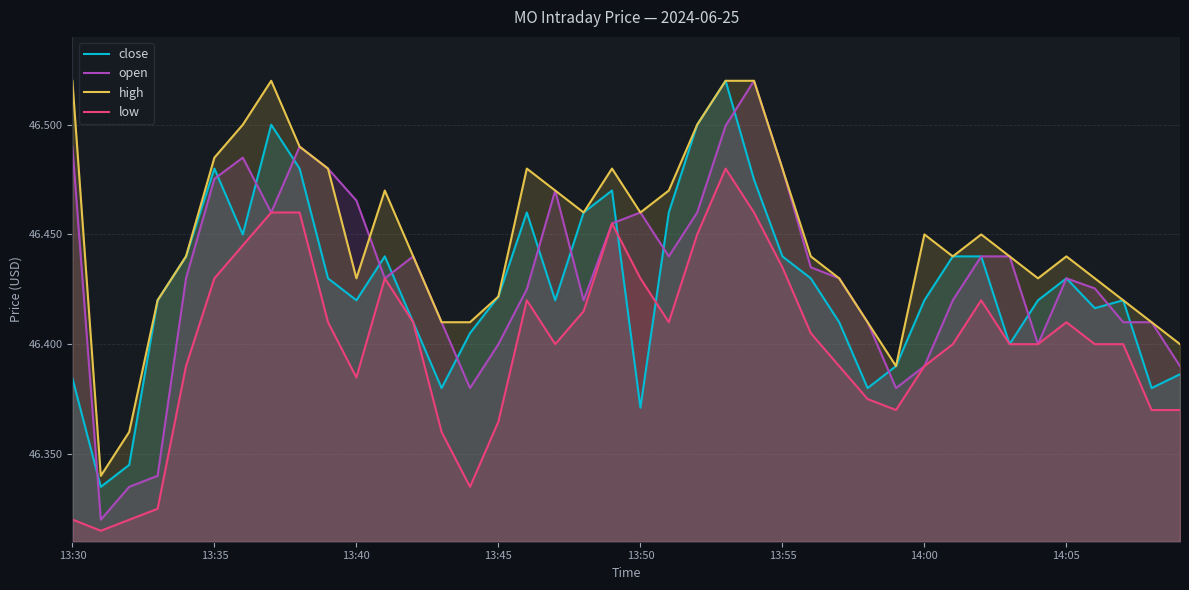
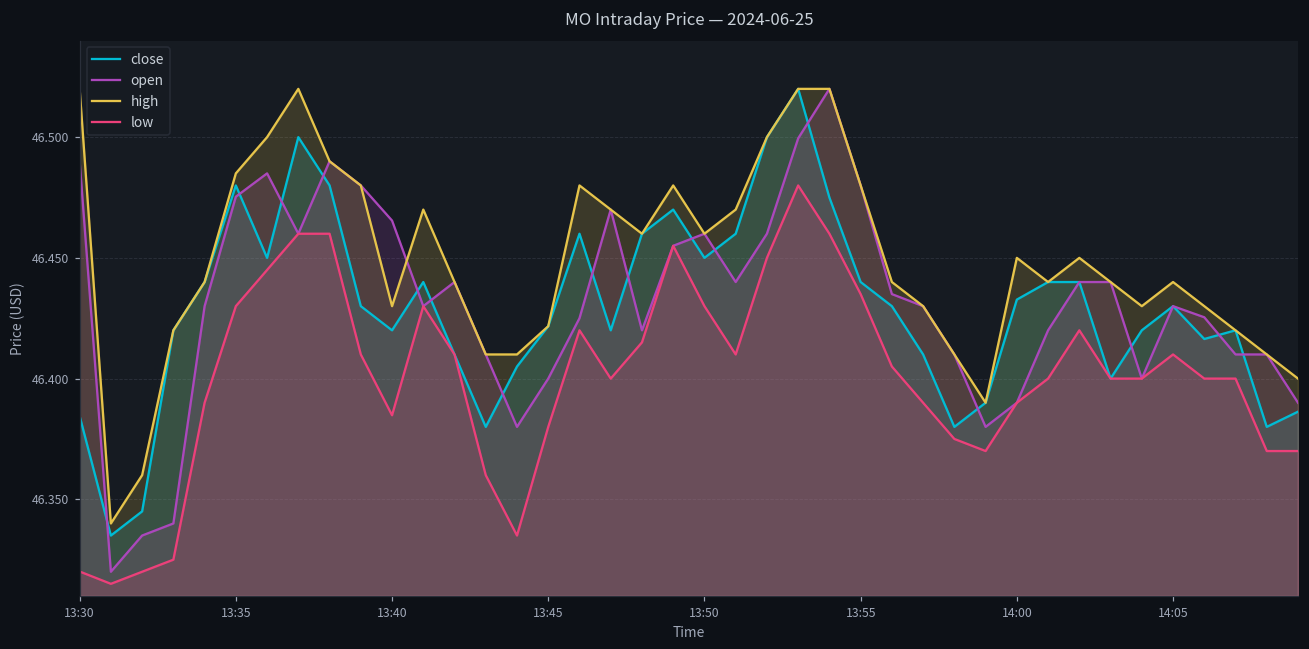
  {
    "close": {
      "13:30": 46.384,
      "13:35": 46.480,
      "13:40": 46.420,
-     "13:50": 46.371,
+     "13:50": 46.450,
      "13:55": 46.440,
-     "14:00": 46.420
+     "14:00": 46.433
    },
    "open": {
      "13:30": 46.490,
      "13:35": 46.475,
      "13:40": 46.465,
      "13:45": 46.400
    },
    "high": {
      "13:30": 46.520,
      "13:35": 46.485,
      "13:40": 46.430,
      "14:00": 46.450,
      "14:05": 46.440
    },
    "low": {
      "13:30": 46.320,
      "13:35": 46.430,
      "13:40": 46.385,
-     "13:45": 46.365,
+     "13:45": 46.380,
      "13:50": 46.430,
      "13:55": 46.435,
      "14:05": 46.410
    }
  }
